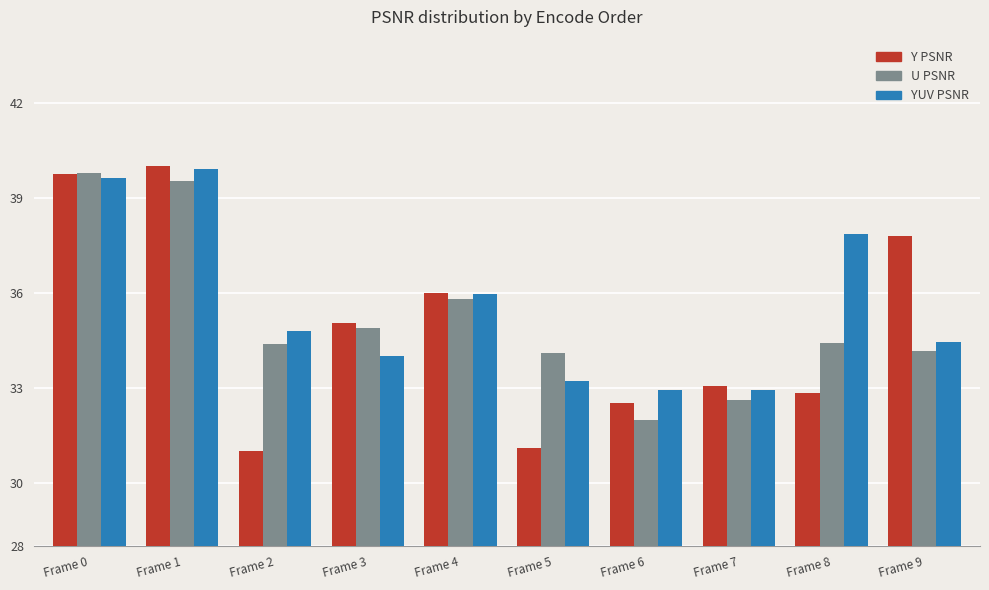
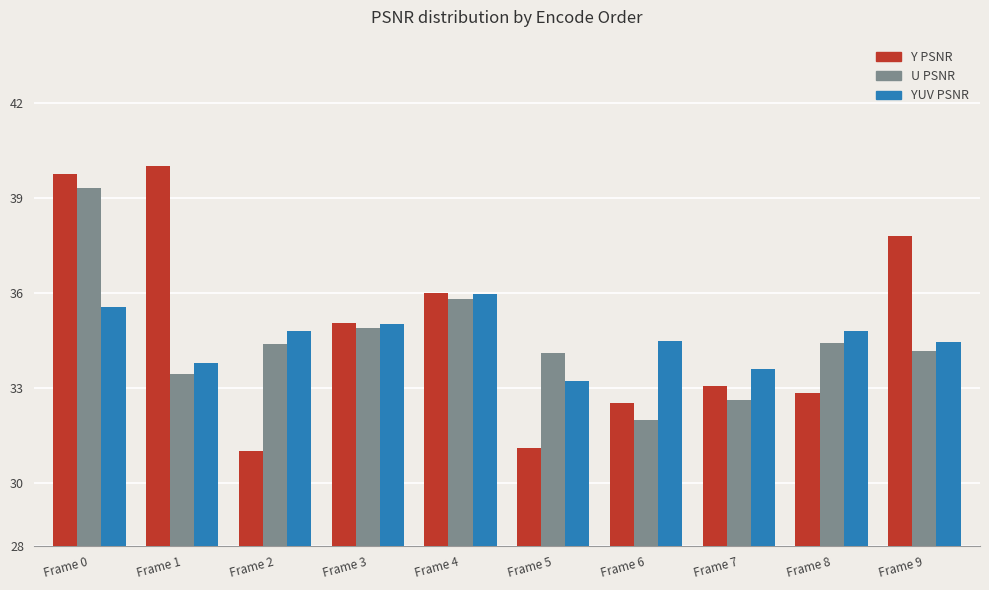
  {
    "Y PSNR": {
      "Frame 0": 39.8,
      "Frame 1": 40.0,
      "Frame 2": 31.0,
      "Frame 3": 35.1,
      "Frame 4": 36.0,
      "Frame 5": 31.1,
      "Frame 6": 32.5,
      "Frame 7": 33.0,
      "Frame 8": 32.8,
      "Frame 9": 37.8
    },
    "U PSNR": {
-     "Frame 0": 39.8,
-     "Frame 1": 39.5,
+     "Frame 0": 39.3,
+     "Frame 1": 33.4,
      "Frame 2": 34.4,
      "Frame 3": 34.9,
      "Frame 4": 35.8,
      "Frame 5": 34.1,
      "Frame 6": 32.0,
      "Frame 7": 32.6,
      "Frame 8": 34.4,
      "Frame 9": 34.2
    },
    "YUV PSNR": {
-     "Frame 0": 39.6,
-     "Frame 1": 39.9,
+     "Frame 0": 35.5,
+     "Frame 1": 33.8,
      "Frame 2": 34.8,
-     "Frame 3": 34.0,
+     "Frame 3": 35.0,
      "Frame 4": 36.0,
      "Frame 5": 33.2,
-     "Frame 6": 32.9,
-     "Frame 7": 32.9,
-     "Frame 8": 37.9,
+     "Frame 6": 34.5,
+     "Frame 7": 33.6,
+     "Frame 8": 34.8,
      "Frame 9": 34.4
    }
  }
